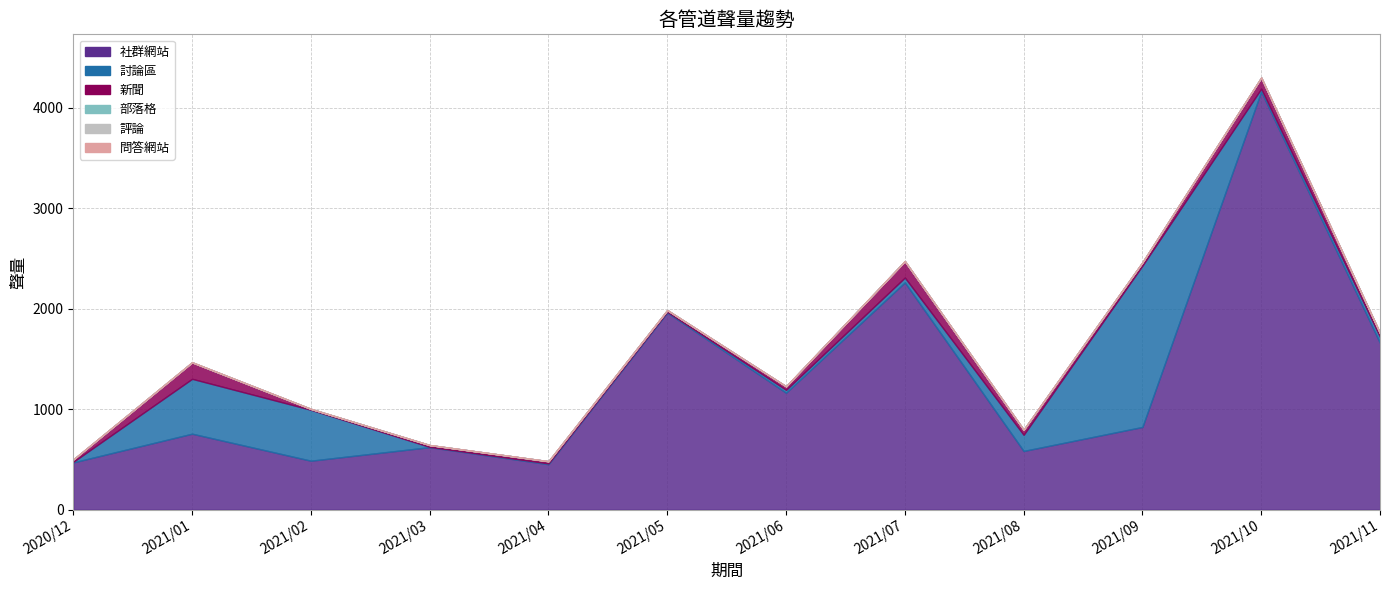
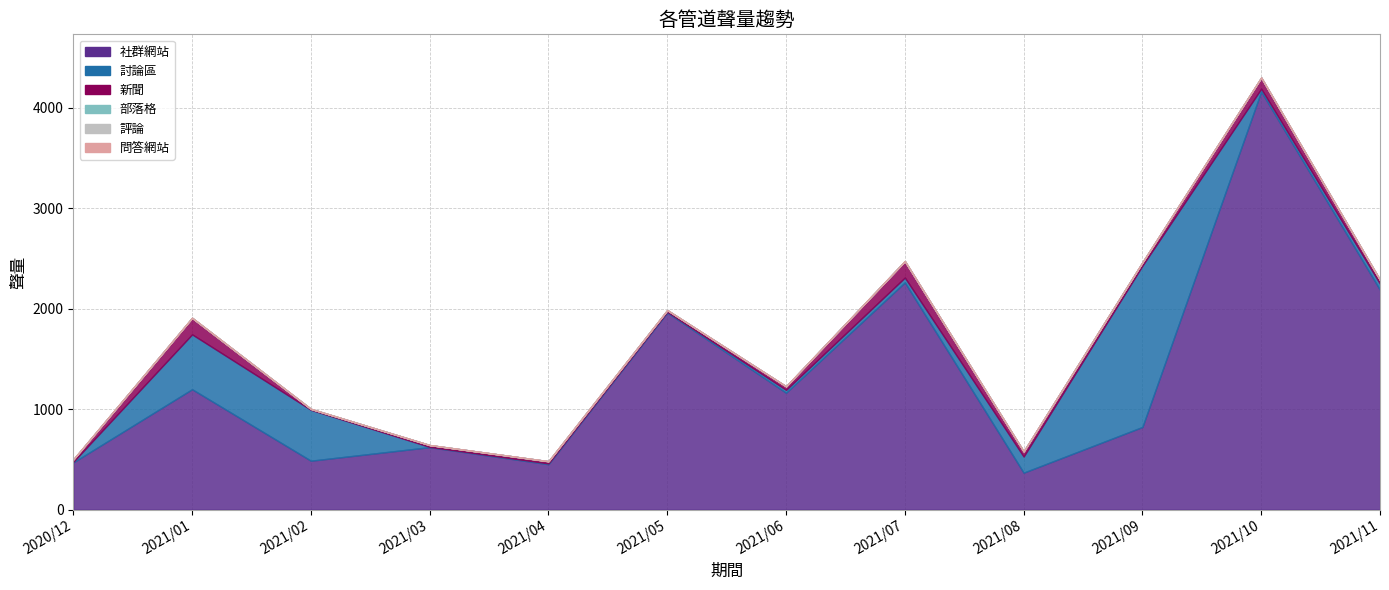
  {
    "社群網站": {
-     "2021/01": 760,
+     "2021/01": 1200,
      "2021/02": 490,
      "2021/06": 1160,
      "2021/07": 2260,
-     "2021/08": 580,
+     "2021/08": 370,
      "2021/09": 820,
      "2021/10": 4160,
-     "2021/11": 1660
+     "2021/11": 2190
    },
    "討論區": {
      "2021/01": 550,
      "2021/06": 30,
      "2021/07": 50,
      "2021/08": 160,
      "2021/09": 1610,
      "2021/10": 30,
      "2021/11": 60
    }
  }
